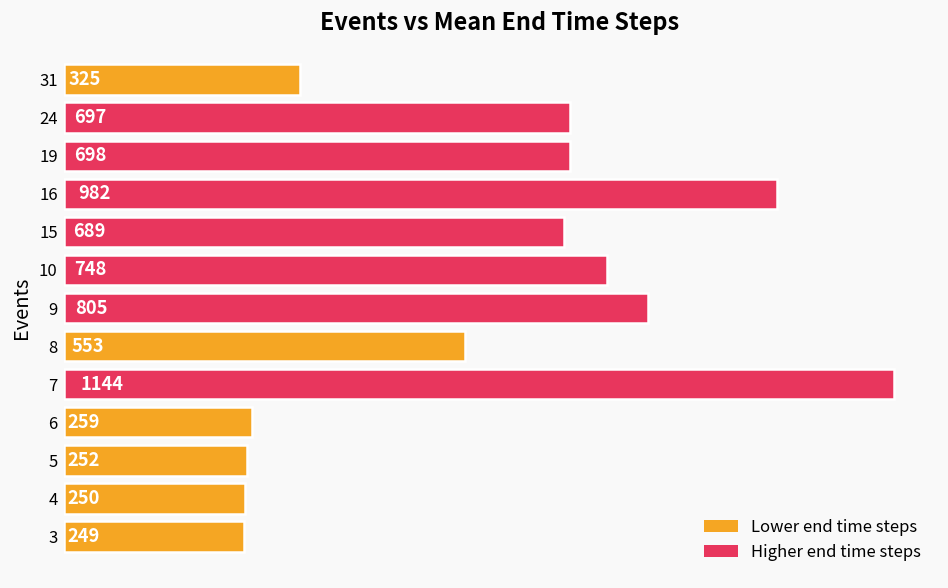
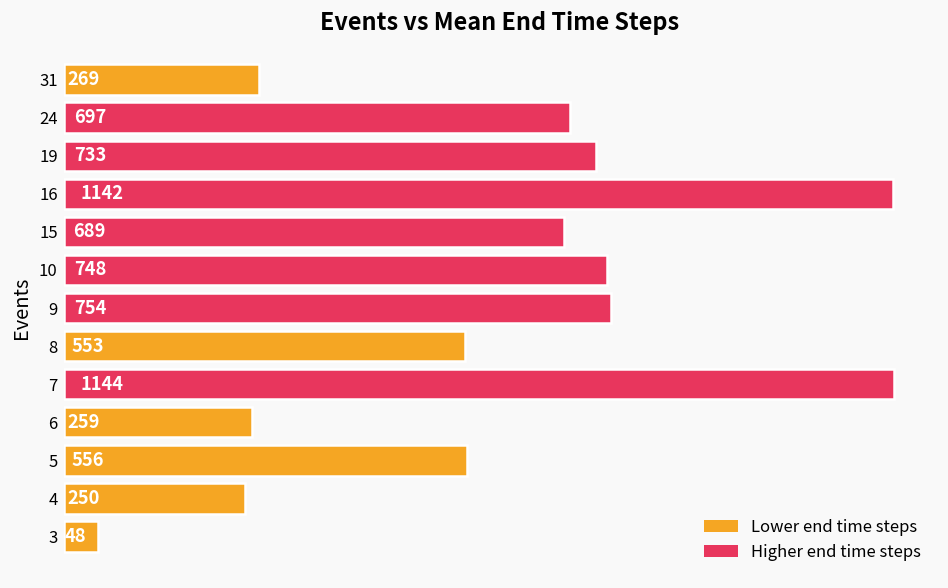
  {
-   "31": 325,
+   "31": 269,
    "24": 697,
-   "19": 698,
-   "16": 982,
+   "19": 733,
+   "16": 1142,
    "15": 689,
    "10": 748,
-   "9": 805,
+   "9": 754,
    "8": 553,
    "7": 1144,
    "6": 259,
-   "5": 252,
+   "5": 556,
    "4": 250,
-   "3": 249
+   "3": 48
  }
